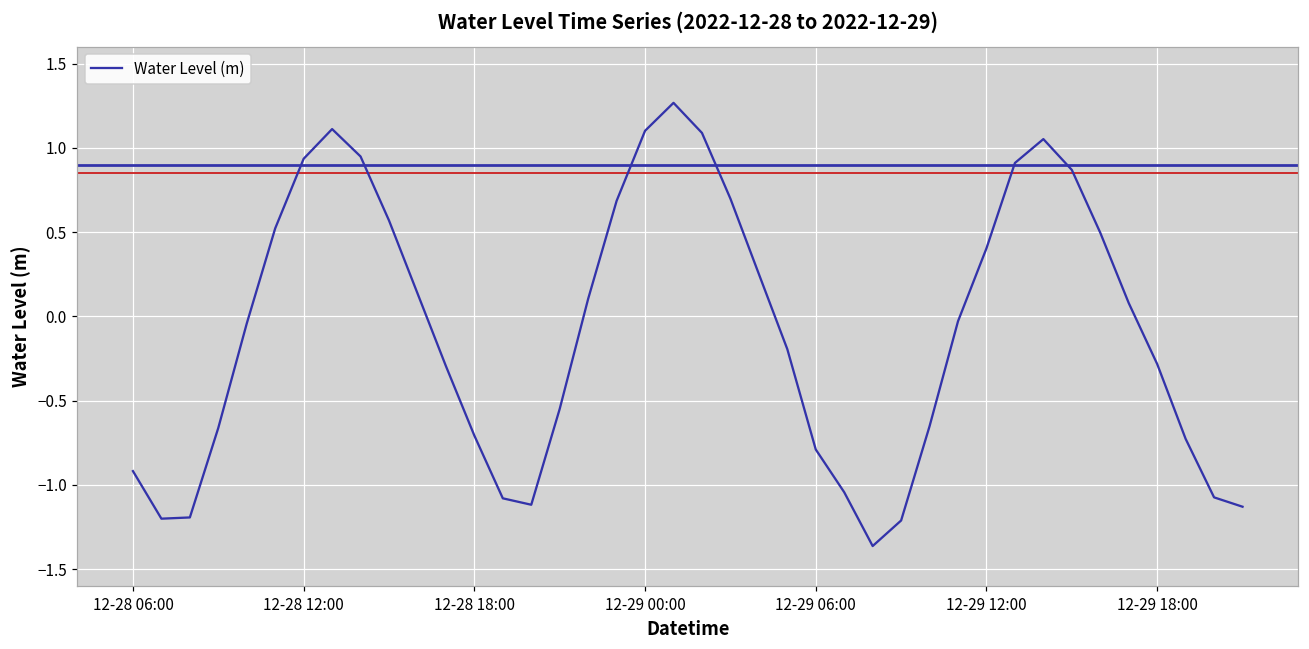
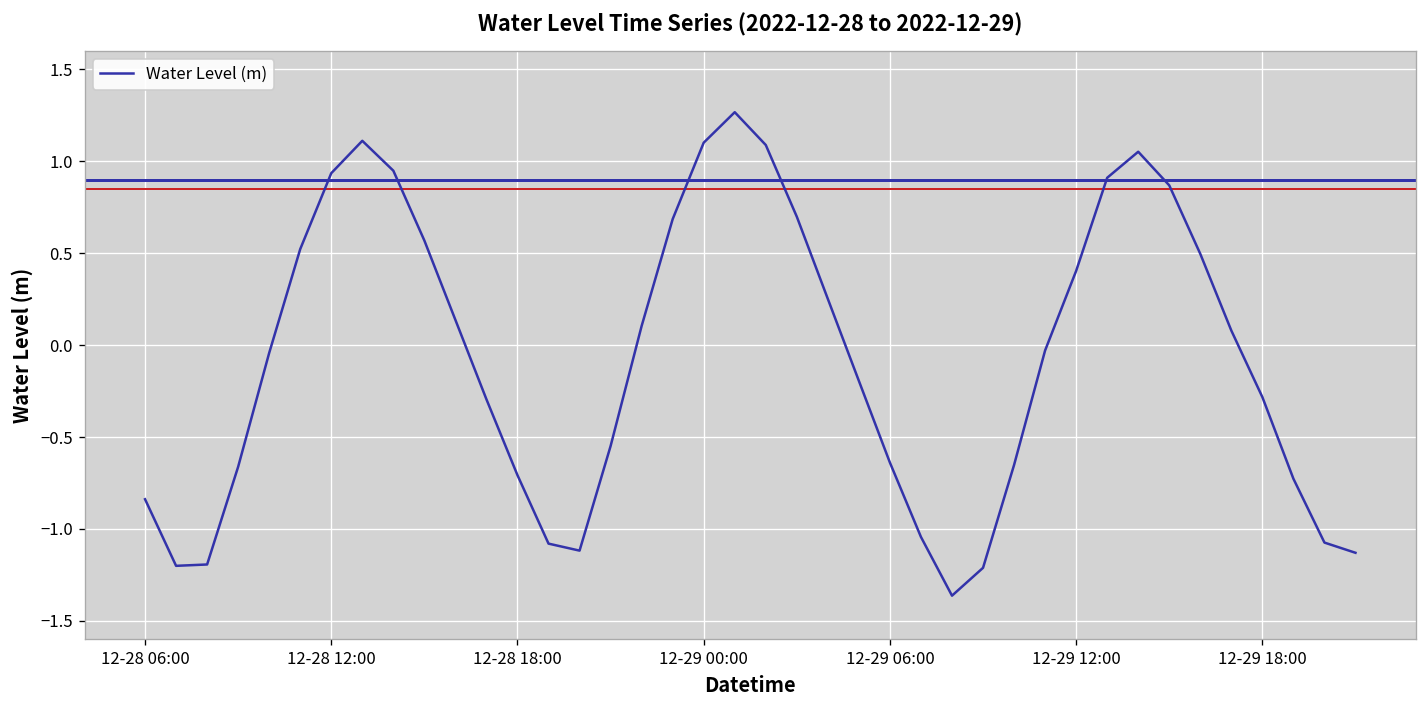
  {
-   "12-28 06:00": -0.92,
+   "12-28 06:00": -0.84,
    "12-28 12:00": 0.94,
    "12-28 18:00": -0.71,
    "12-29 00:00": 1.10,
-   "12-29 06:00": -0.79,
+   "12-29 06:00": -0.64,
    "12-29 12:00": 0.40,
    "12-29 18:00": -0.28
  }
